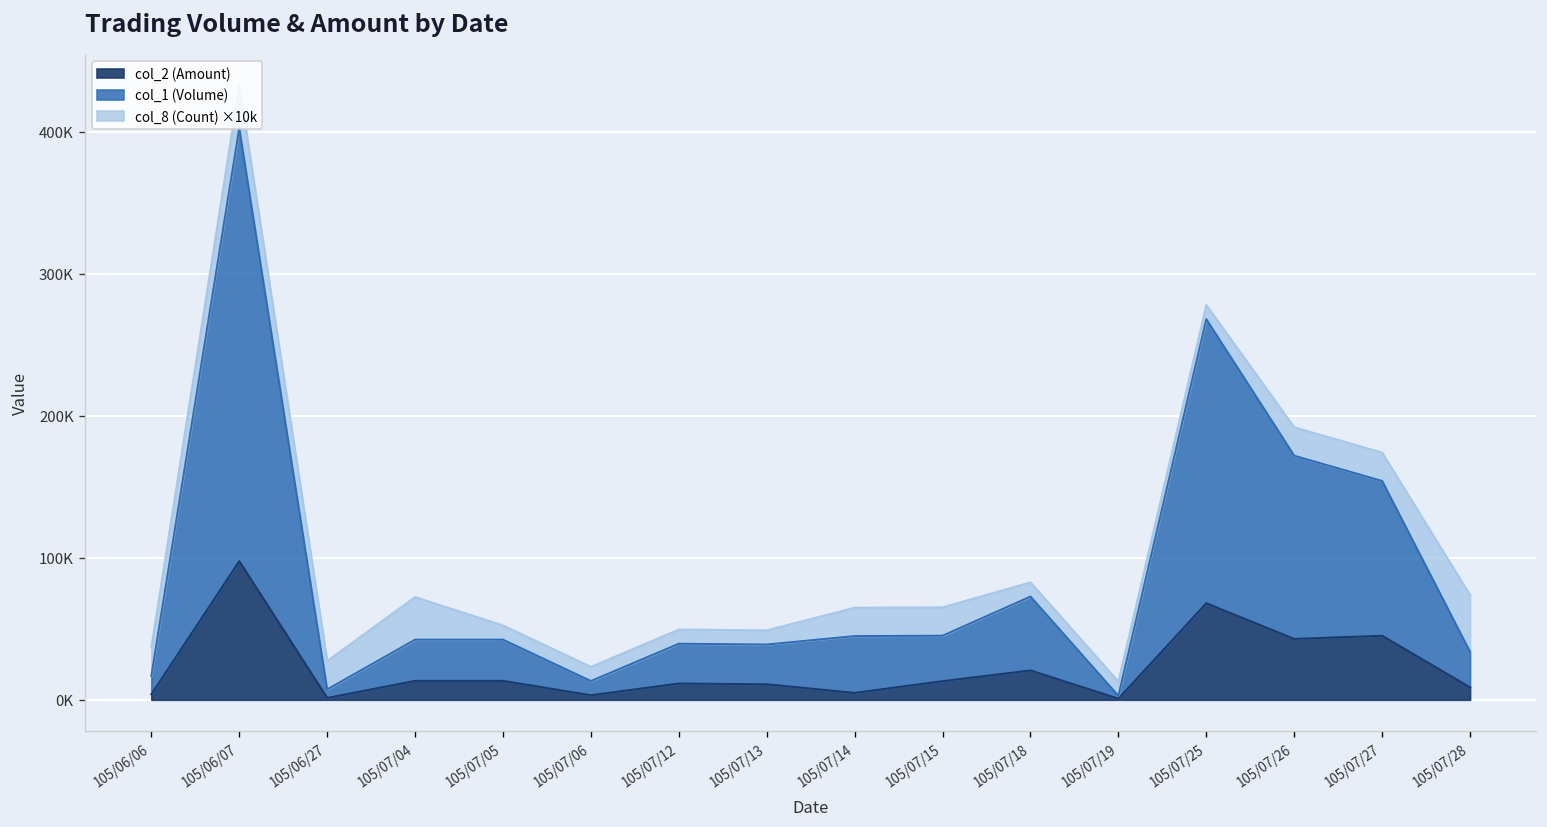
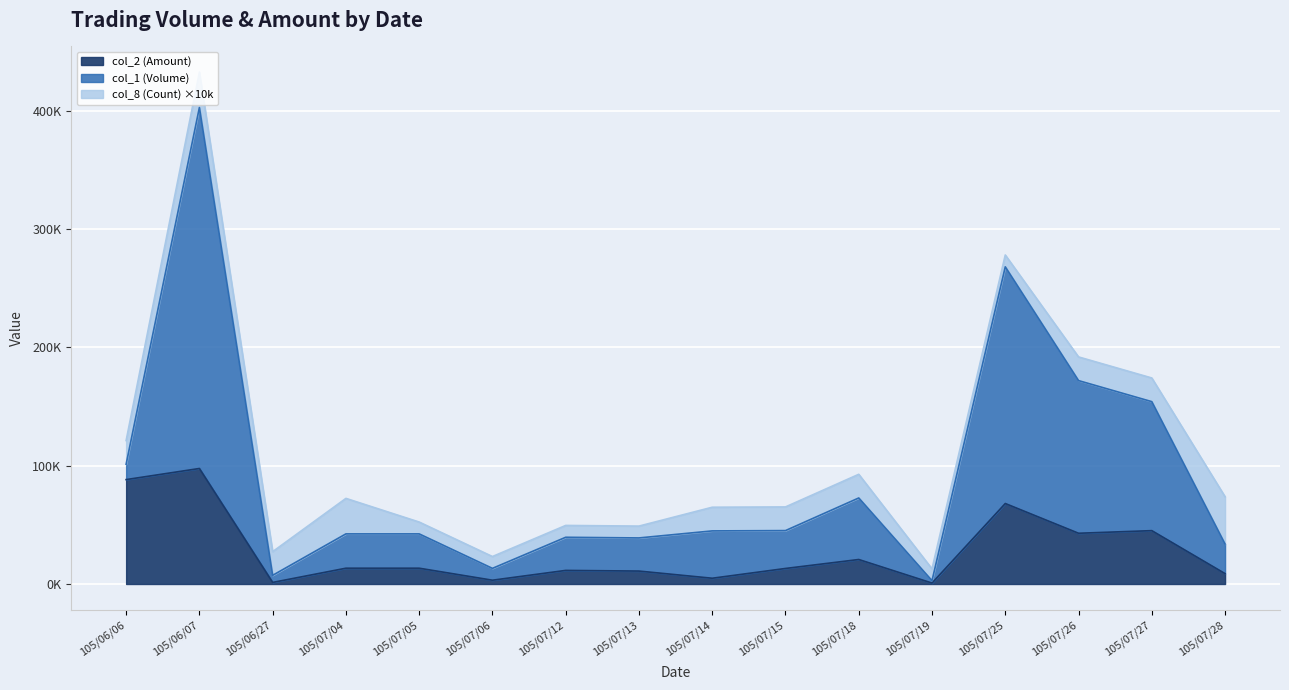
  {
    "col_2 (Amount)": {
-     "105/06/06": 4000,
+     "105/06/06": 88000,
      "105/06/07": 98000,
      "105/06/27": 1000,
      "105/07/04": 13000,
      "105/07/05": 13000,
      "105/07/06": 3000,
      "105/07/12": 11000,
      "105/07/13": 11000,
      "105/07/14": 5000,
      "105/07/15": 13000,
      "105/07/18": 21000,
      "105/07/25": 68000,
      "105/07/26": 43000,
      "105/07/27": 45000,
      "105/07/28": 9000
    },
    "col_1 (Volume)": {
      "105/06/06": 13000,
      "105/06/07": 305000,
      "105/06/27": 6000,
      "105/07/04": 29000,
      "105/07/05": 29000,
      "105/07/06": 10000,
      "105/07/12": 28000,
      "105/07/13": 28000,
      "105/07/14": 40000,
      "105/07/15": 32000,
      "105/07/18": 52000,
      "105/07/25": 200000,
      "105/07/26": 129000,
      "105/07/27": 109000,
      "105/07/28": 25000
    },
    "col_8 (Count) ×10k": {
      "105/06/06": 20000,
      "105/06/27": 20000,
      "105/07/04": 30000,
      "105/07/05": 10000,
      "105/07/06": 10000,
      "105/07/12": 10000,
      "105/07/13": 10000,
      "105/07/14": 20000,
      "105/07/15": 20000,
-     "105/07/18": 10000,
+     "105/07/18": 20000,
      "105/07/19": 10000,
      "105/07/25": 10000,
      "105/07/26": 20000,
      "105/07/27": 20000,
      "105/07/28": 40000
    }
  }
